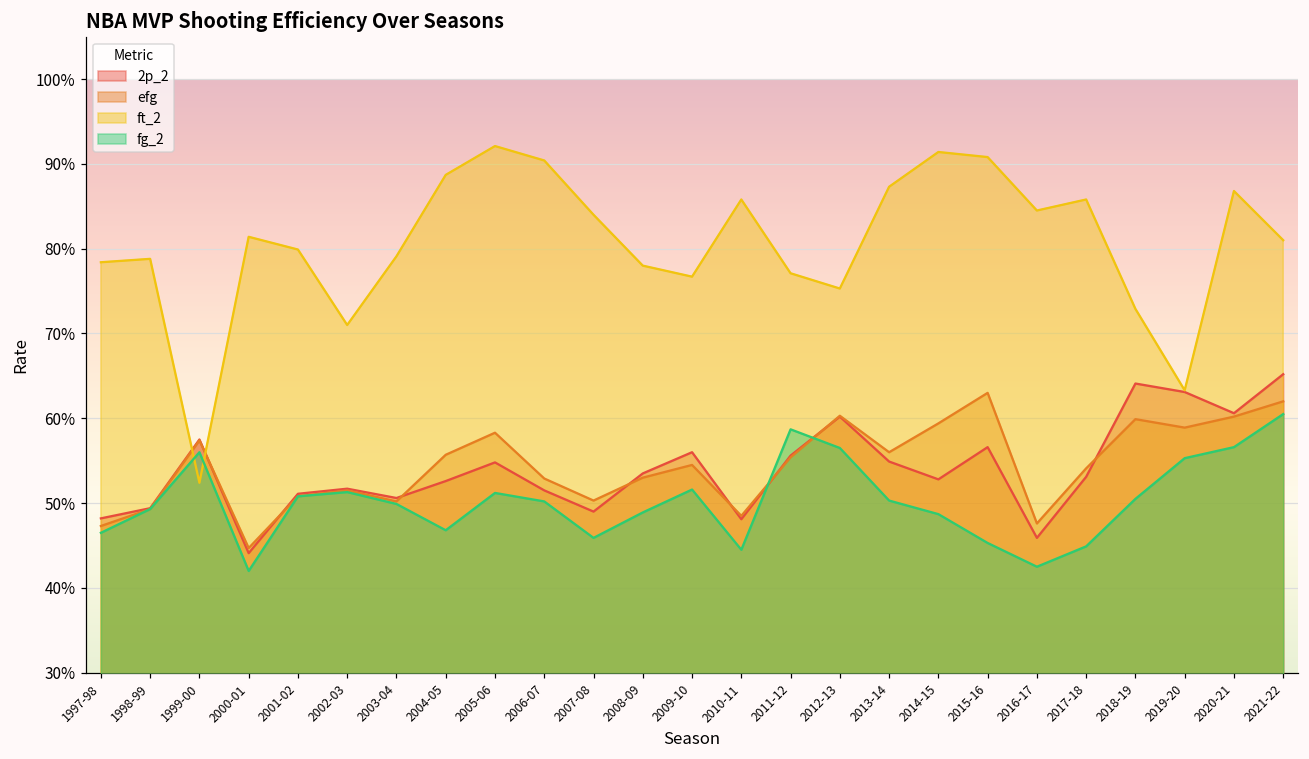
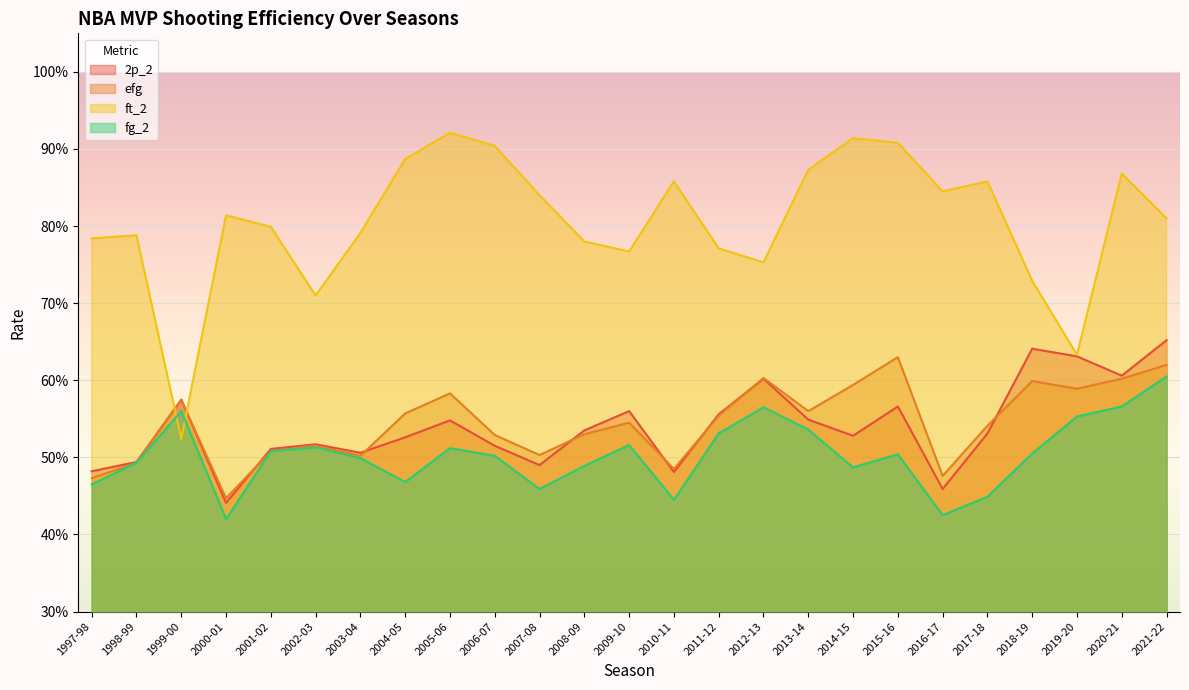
  {
    "fg_2": {
      "1997-98": "47%",
      "1999-00": "56%",
      "2000-01": "42%",
      "2004-05": "47%",
      "2005-06": "51%",
      "2006-07": "50%",
      "2007-08": "46%",
      "2008-09": "49%",
      "2009-10": "52%",
      "2010-11": "45%",
-     "2011-12": "59%",
+     "2011-12": "53%",
      "2012-13": "56%",
-     "2013-14": "50%",
+     "2013-14": "54%",
      "2014-15": "49%",
-     "2015-16": "45%",
+     "2015-16": "50%",
      "2016-17": "43%",
      "2017-18": "45%",
      "2018-19": "51%",
      "2019-20": "55%",
      "2020-21": "57%",
      "2021-22": "61%"
    }
  }
